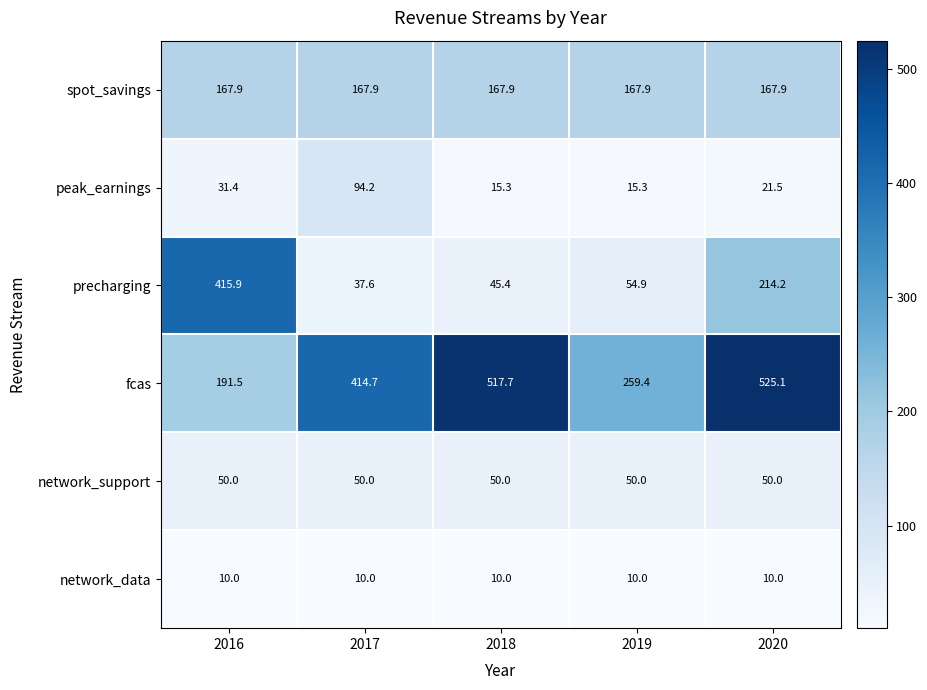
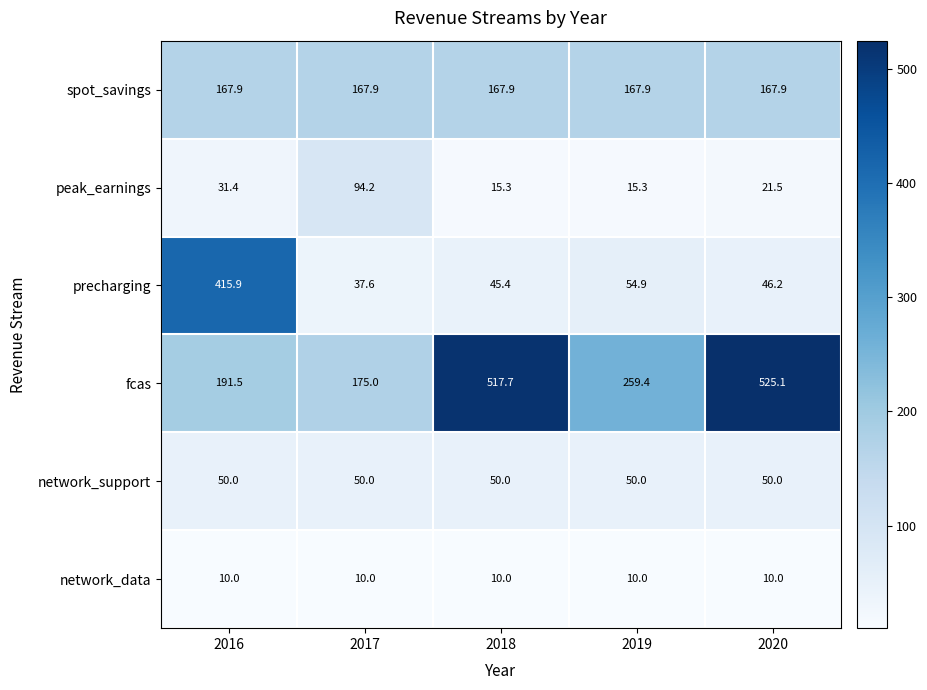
  {
    "spot_savings": {
      "2016": 167.9,
      "2017": 167.9,
      "2018": 167.9,
      "2019": 167.9,
      "2020": 167.9
    },
    "peak_earnings": {
      "2016": 31.4,
      "2017": 94.2,
      "2018": 15.3,
      "2019": 15.3,
      "2020": 21.5
    },
    "precharging": {
      "2016": 415.9,
      "2017": 37.6,
      "2018": 45.4,
      "2019": 54.9,
-     "2020": 214.2
+     "2020": 46.2
    },
    "fcas": {
      "2016": 191.5,
-     "2017": 414.7,
+     "2017": 175.0,
      "2018": 517.7,
      "2019": 259.4,
      "2020": 525.1
    },
    "network_support": {
      "2016": 50.0,
      "2017": 50.0,
      "2018": 50.0,
      "2019": 50.0,
      "2020": 50.0
    },
    "network_data": {
      "2016": 10.0,
      "2017": 10.0,
      "2018": 10.0,
      "2019": 10.0,
      "2020": 10.0
    }
  }
